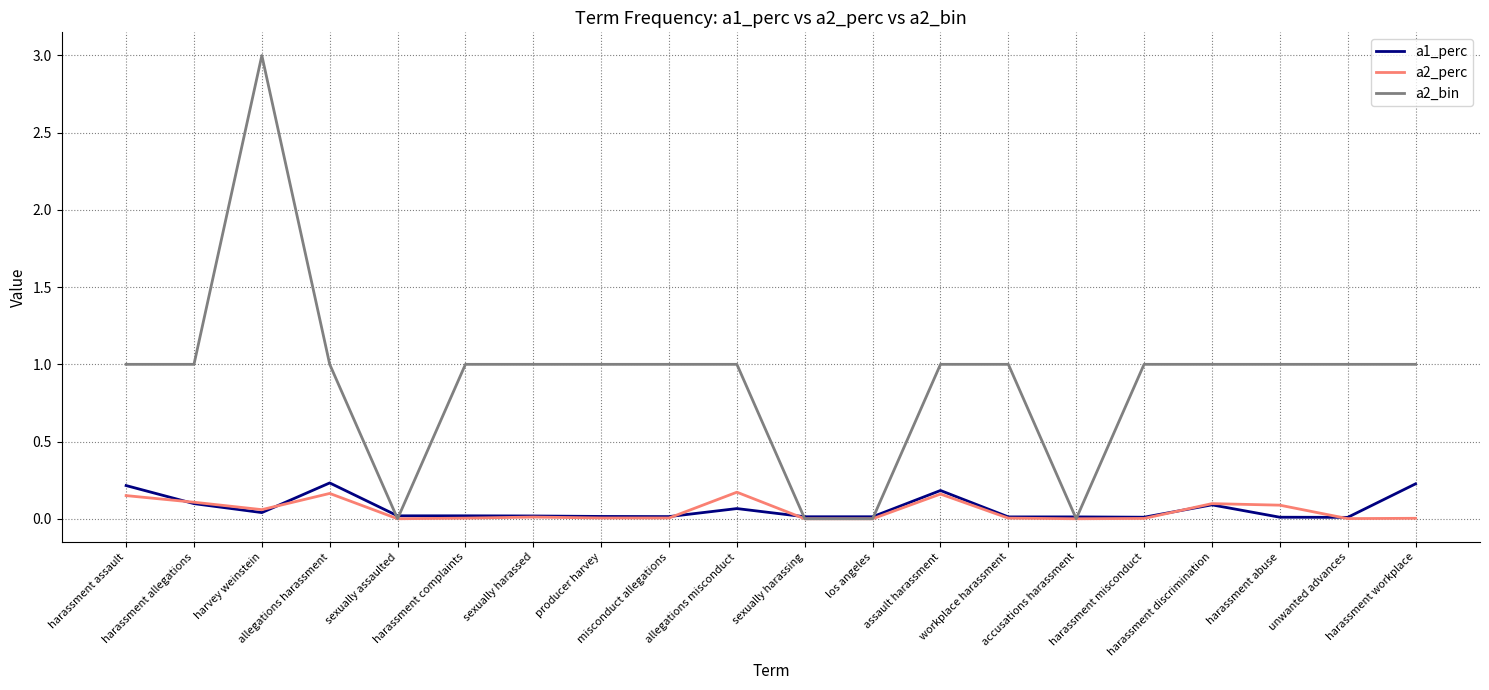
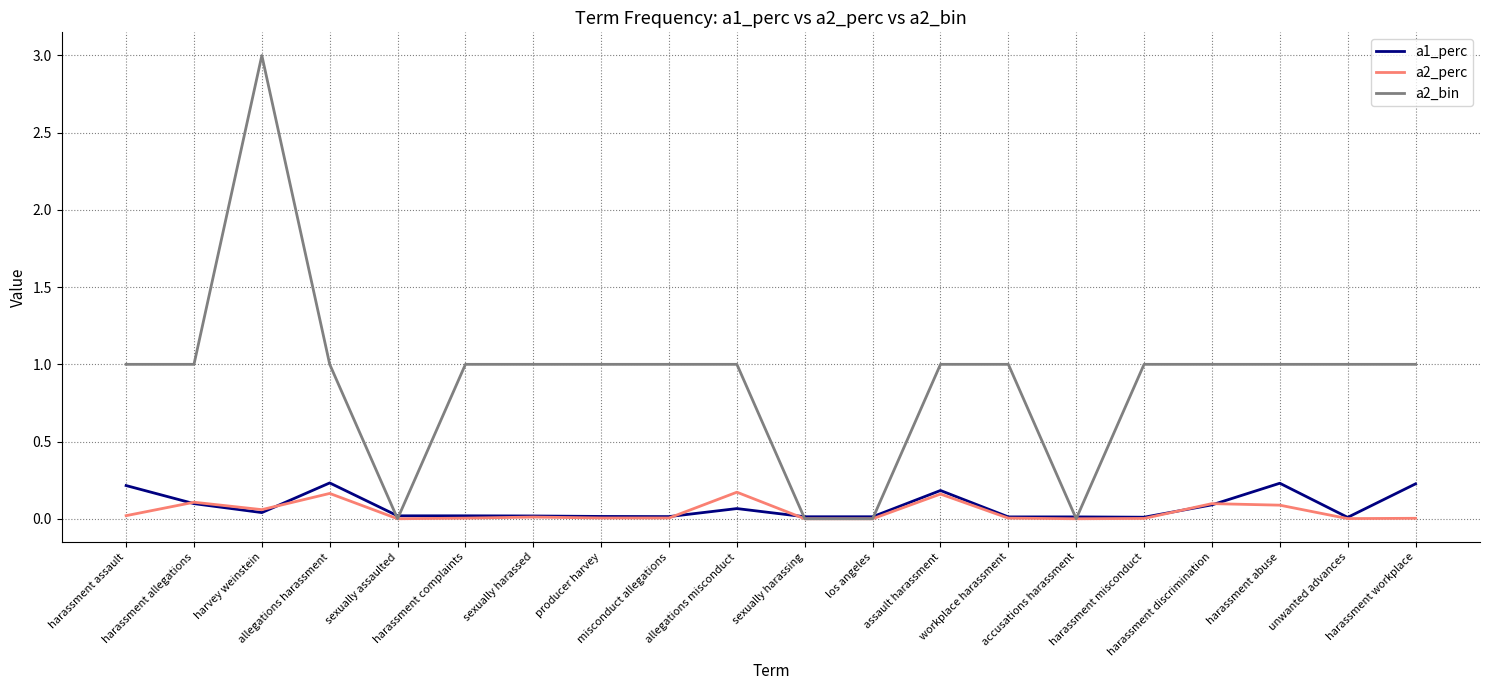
  {
    "a1_perc": {
      "harassment assault": 0.22,
      "harvey weinstein": 0.04,
      "allegations harassment": 0.23,
      "sexually assaulted": 0.02,
      "allegations misconduct": 0.07,
      "assault harassment": 0.18,
-     "harassment abuse": 0.01,
+     "harassment abuse": 0.23,
      "harassment workplace": 0.23
    },
    "a2_perc": {
-     "harassment assault": 0.15,
+     "harassment assault": 0.02,
      "harvey weinstein": 0.06,
      "allegations harassment": 0.16,
      "allegations misconduct": 0.17,
      "assault harassment": 0.16,
      "harassment abuse": 0.09,
      "harassment workplace": 0.00
    },
    "a2_bin": {
      "harassment assault": 1.00,
      "harassment allegations": 1.00,
      "harvey weinstein": 3.00,
      "allegations harassment": 1.00,
      "harassment complaints": 1.00,
      "sexually harassed": 1.00,
      "producer harvey": 1.00,
      "misconduct allegations": 1.00,
      "allegations misconduct": 1.00,
      "assault harassment": 1.00,
      "workplace harassment": 1.00,
      "harassment misconduct": 1.00,
      "harassment discrimination": 1.00,
      "harassment abuse": 1.00,
      "unwanted advances": 1.00,
      "harassment workplace": 1.00
    }
  }
